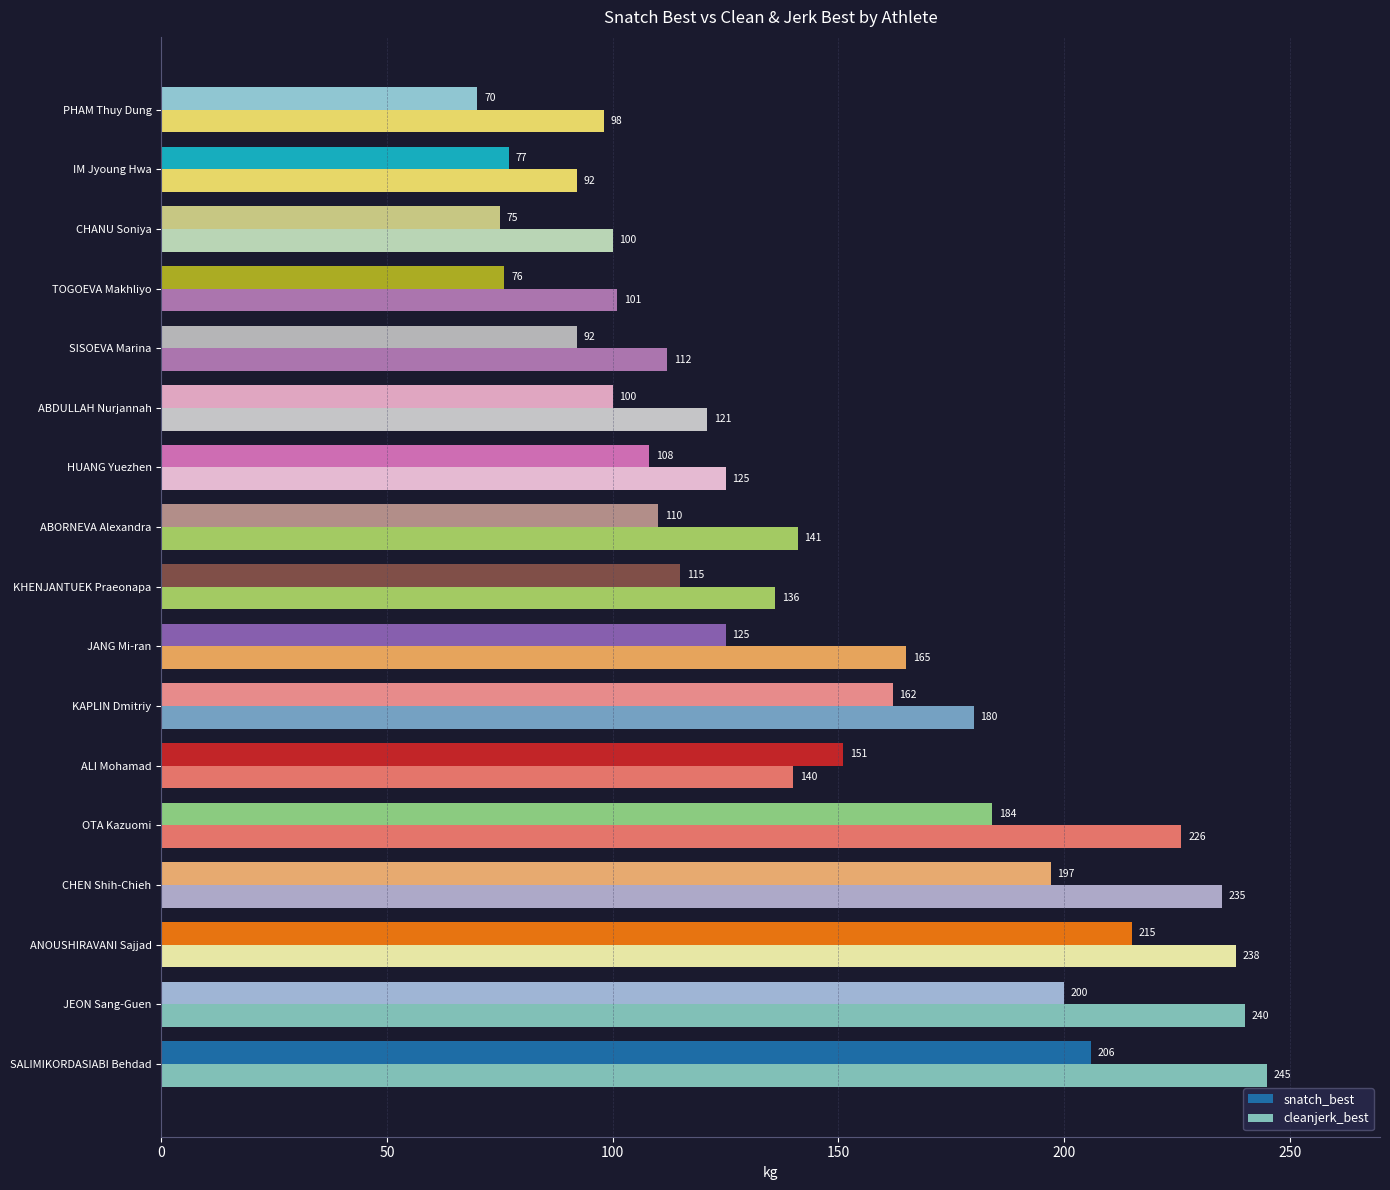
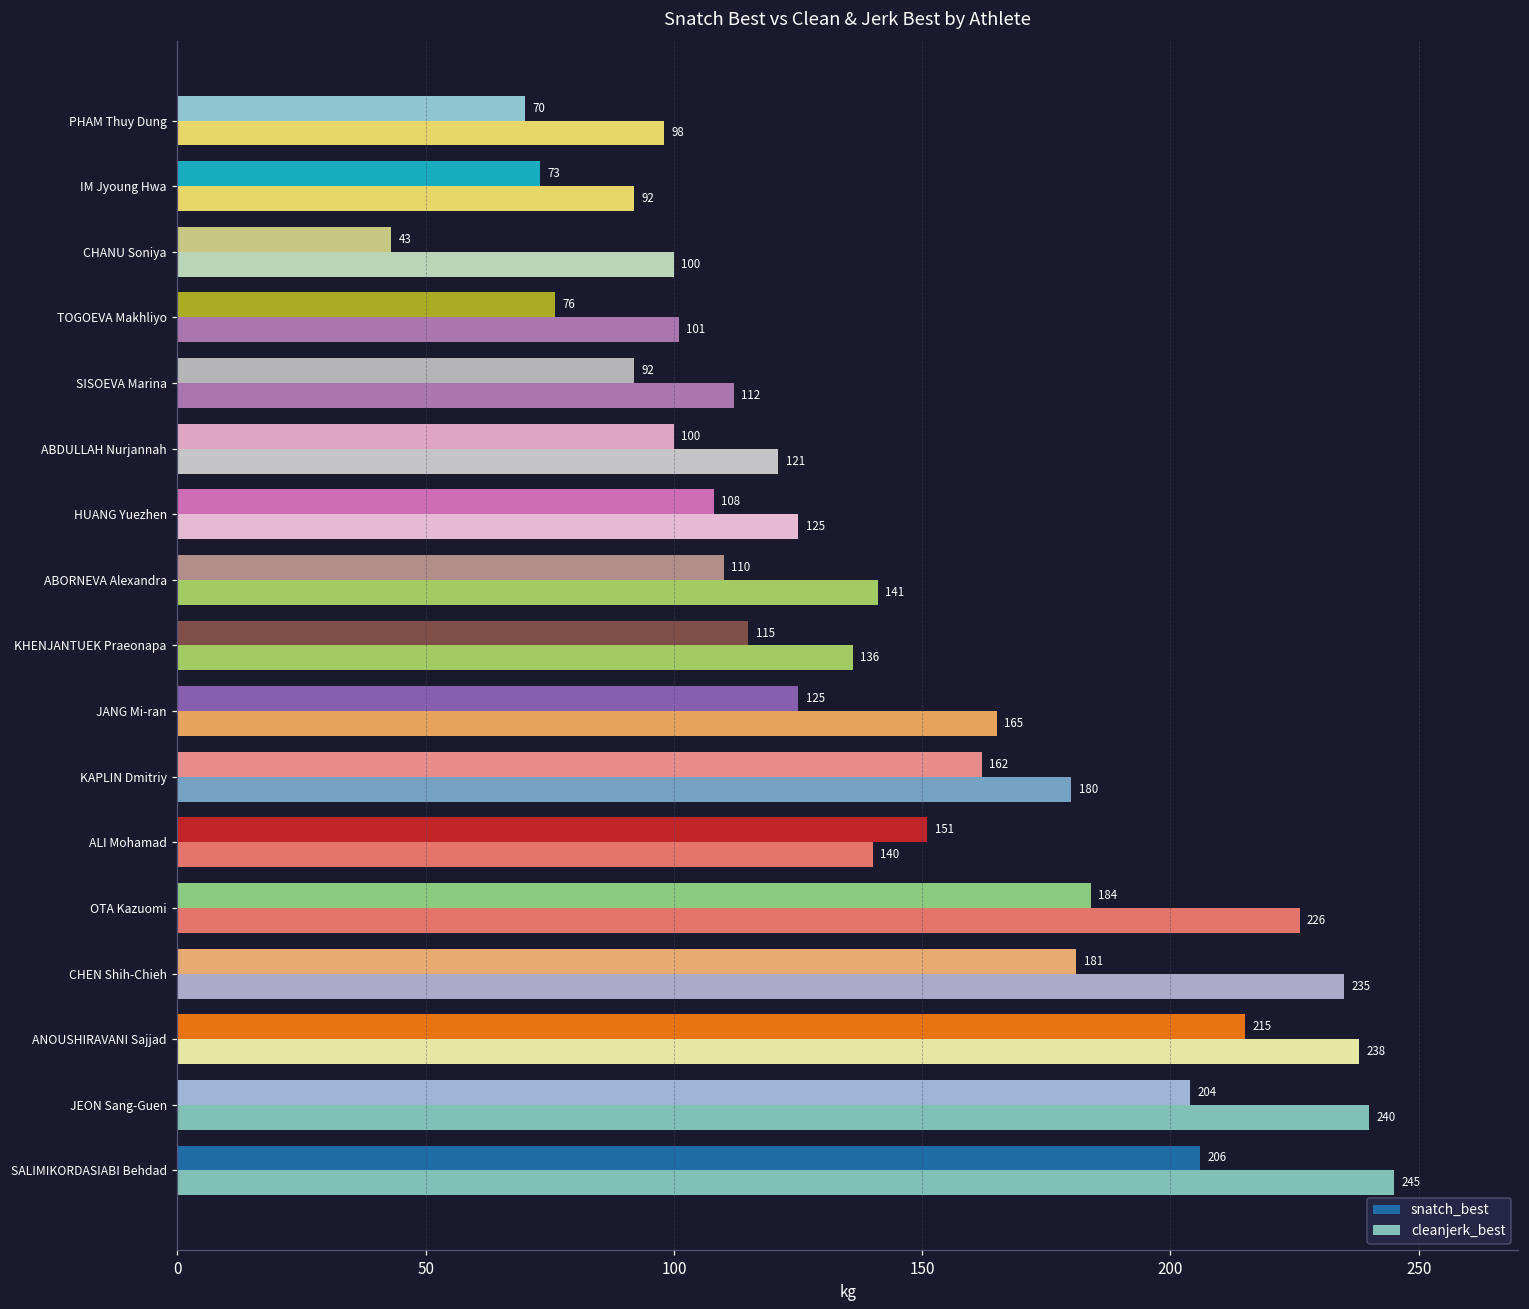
  {
    "snatch_best": {
      "PHAM Thuy Dung": 70,
-     "IM Jyoung Hwa": 77,
-     "CHANU Soniya": 75,
+     "IM Jyoung Hwa": 73,
+     "CHANU Soniya": 43,
      "TOGOEVA Makhliyo": 76,
      "SISOEVA Marina": 92,
      "ABDULLAH Nurjannah": 100,
      "HUANG Yuezhen": 108,
      "ABORNEVA Alexandra": 110,
      "KHENJANTUEK Praeonapa": 115,
      "JANG Mi-ran": 125,
      "KAPLIN Dmitriy": 162,
      "ALI Mohamad": 151,
      "OTA Kazuomi": 184,
-     "CHEN Shih-Chieh": 197,
+     "CHEN Shih-Chieh": 181,
      "ANOUSHIRAVANI Sajjad": 215,
-     "JEON Sang-Guen": 200,
+     "JEON Sang-Guen": 204,
      "SALIMIKORDASIABI Behdad": 206
    },
    "cleanjerk_best": {
      "PHAM Thuy Dung": 98,
      "IM Jyoung Hwa": 92,
      "CHANU Soniya": 100,
      "TOGOEVA Makhliyo": 101,
      "SISOEVA Marina": 112,
      "ABDULLAH Nurjannah": 121,
      "HUANG Yuezhen": 125,
      "ABORNEVA Alexandra": 141,
      "KHENJANTUEK Praeonapa": 136,
      "JANG Mi-ran": 165,
      "KAPLIN Dmitriy": 180,
      "ALI Mohamad": 140,
      "OTA Kazuomi": 226,
      "CHEN Shih-Chieh": 235,
      "ANOUSHIRAVANI Sajjad": 238,
      "JEON Sang-Guen": 240,
      "SALIMIKORDASIABI Behdad": 245
    }
  }
